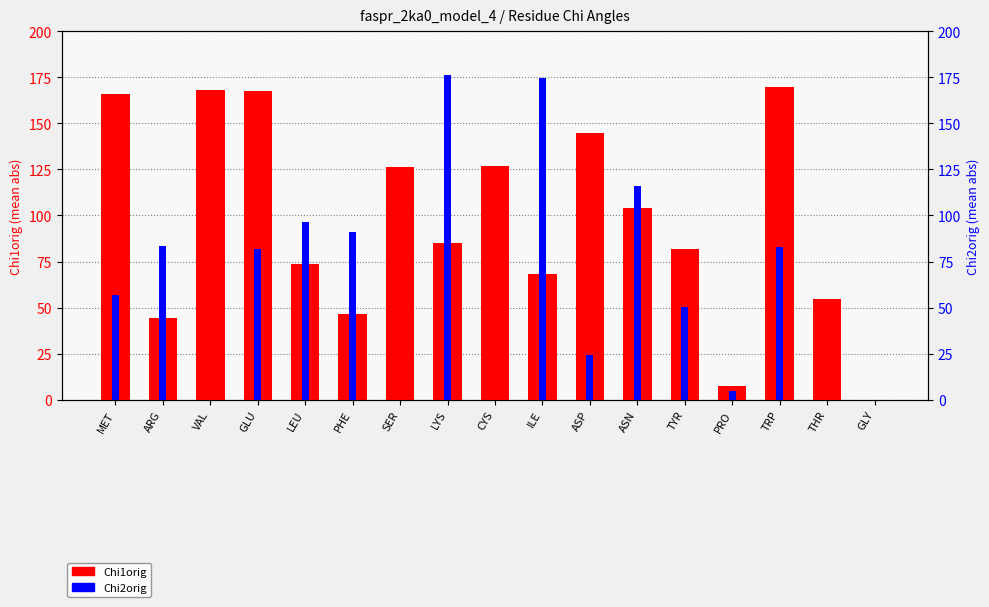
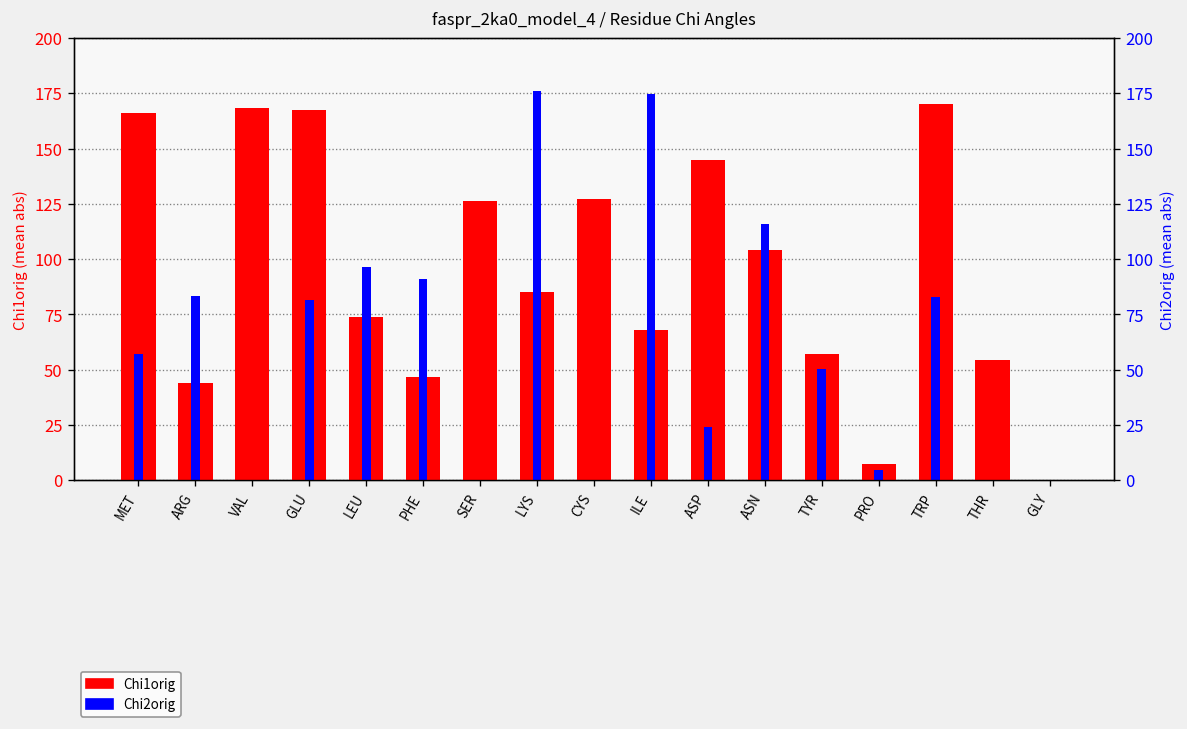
  {
    "Chi1orig": {
      "MET": 166,
      "VAL": 168,
      "GLU": 168,
      "SER": 126,
      "CYS": 127,
      "ASP": 145,
-     "TYR": 82,
+     "TYR": 57,
      "PRO": 7,
      "TRP": 170,
      "THR": 54,
      "GLY": 0
    },
    "Chi2orig": {
      "ARG": 83,
      "VAL": 0,
      "LEU": 97,
      "PHE": 91,
      "SER": 0,
      "LYS": 176,
      "CYS": 0,
      "ILE": 175,
      "ASN": 116,
      "THR": 0,
      "GLY": 0
    }
  }
